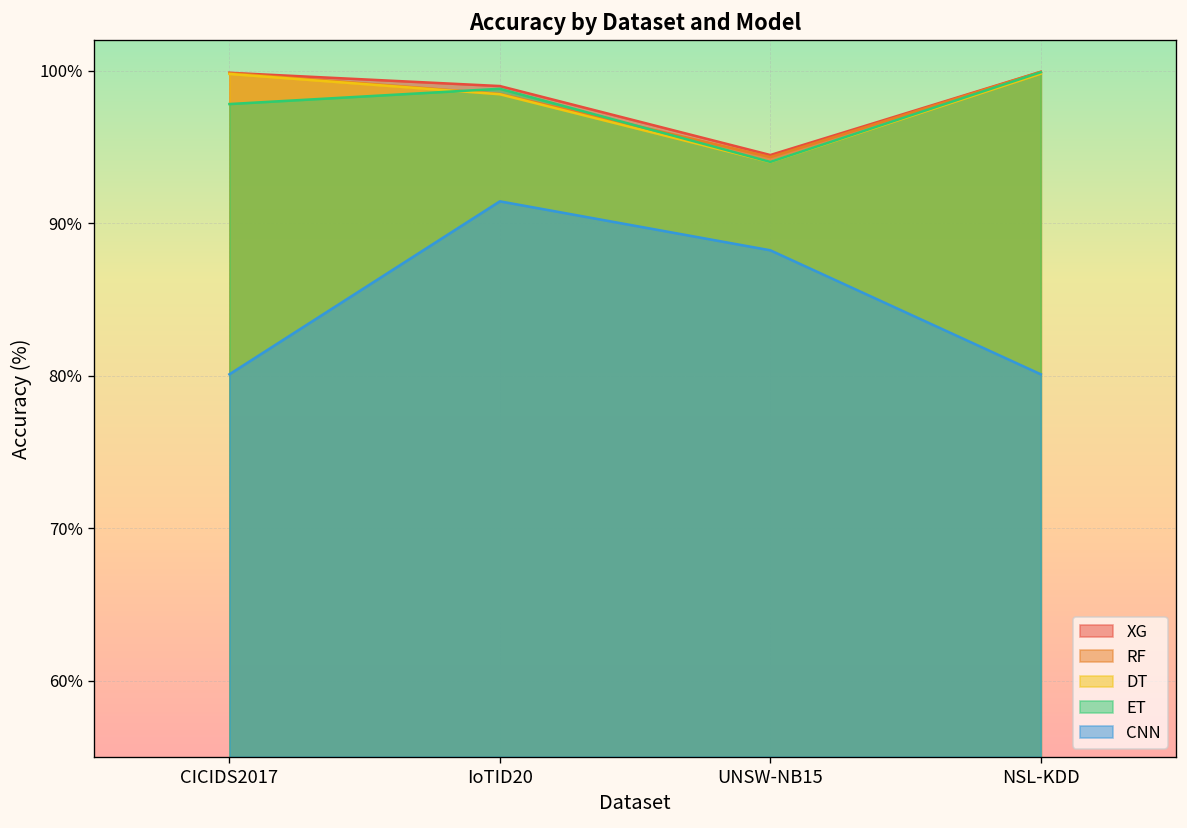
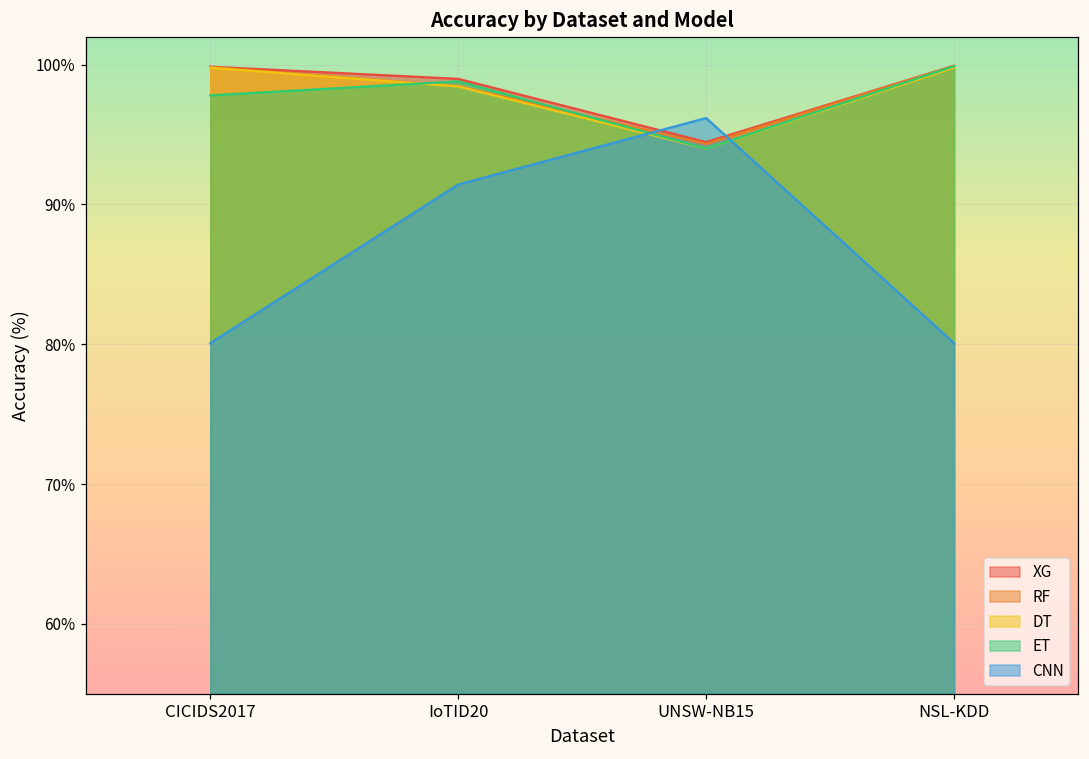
  {
    "ET": {
      "CICIDS2017": "97.8%"
    },
    "CNN": {
      "CICIDS2017": "80.1%",
      "IoTID20": "91.4%",
-     "UNSW-NB15": "88.2%",
+     "UNSW-NB15": "96.2%",
      "NSL-KDD": "80.1%"
    }
  }
